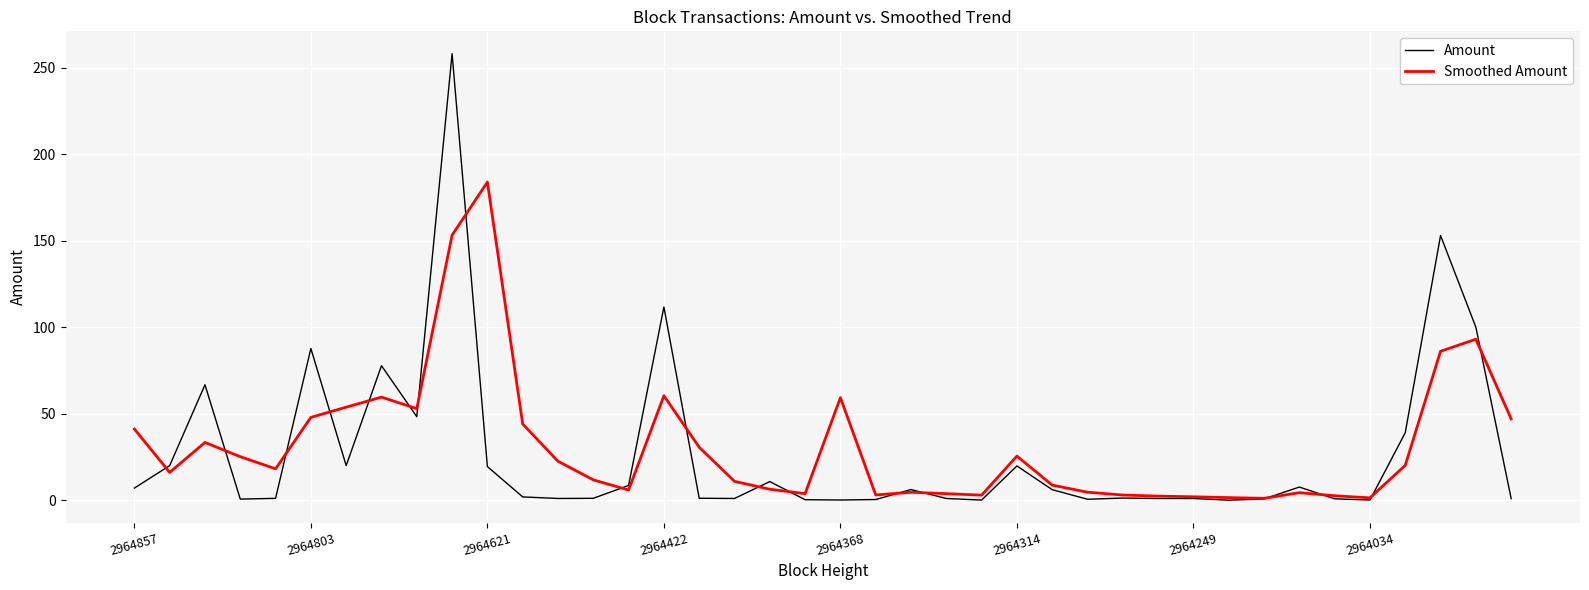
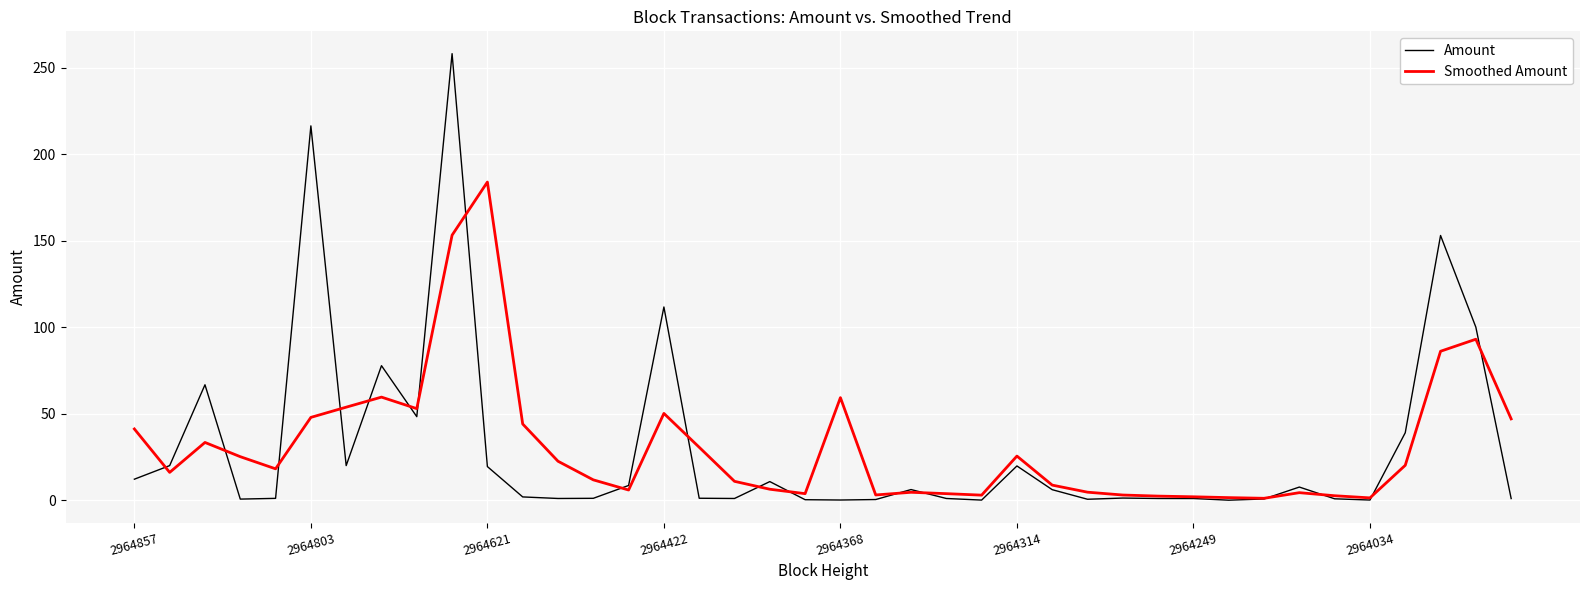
  {
    "Amount": {
-     "2964857": 7,
-     "2964803": 88,
+     "2964857": 12,
+     "2964803": 216,
      "2964621": 19,
      "2964422": 112,
      "2964368": 0,
      "2964314": 20
    },
    "Smoothed Amount": {
      "2964857": 41,
      "2964803": 48,
      "2964621": 184,
-     "2964422": 60,
+     "2964422": 50,
      "2964368": 59,
      "2964314": 26
    }
  }
